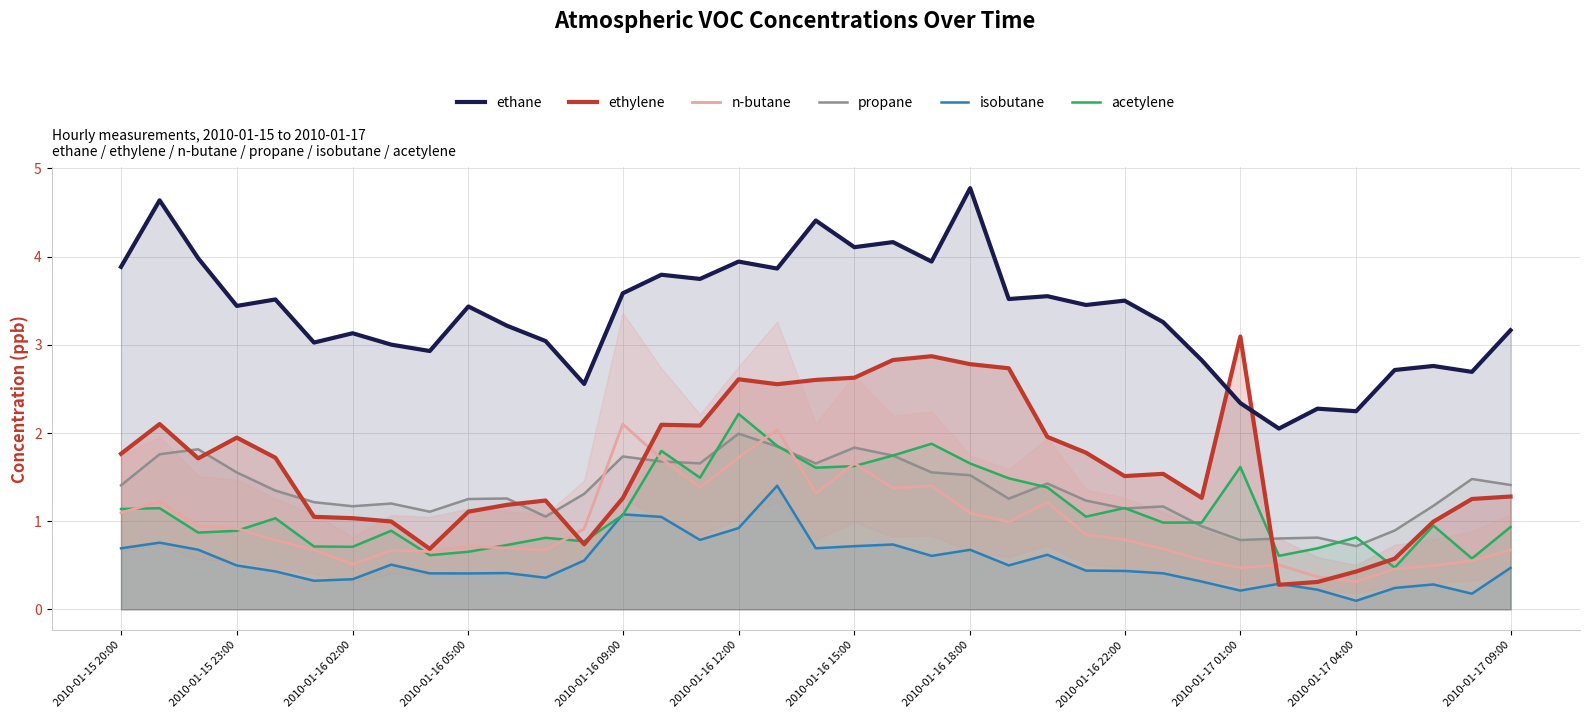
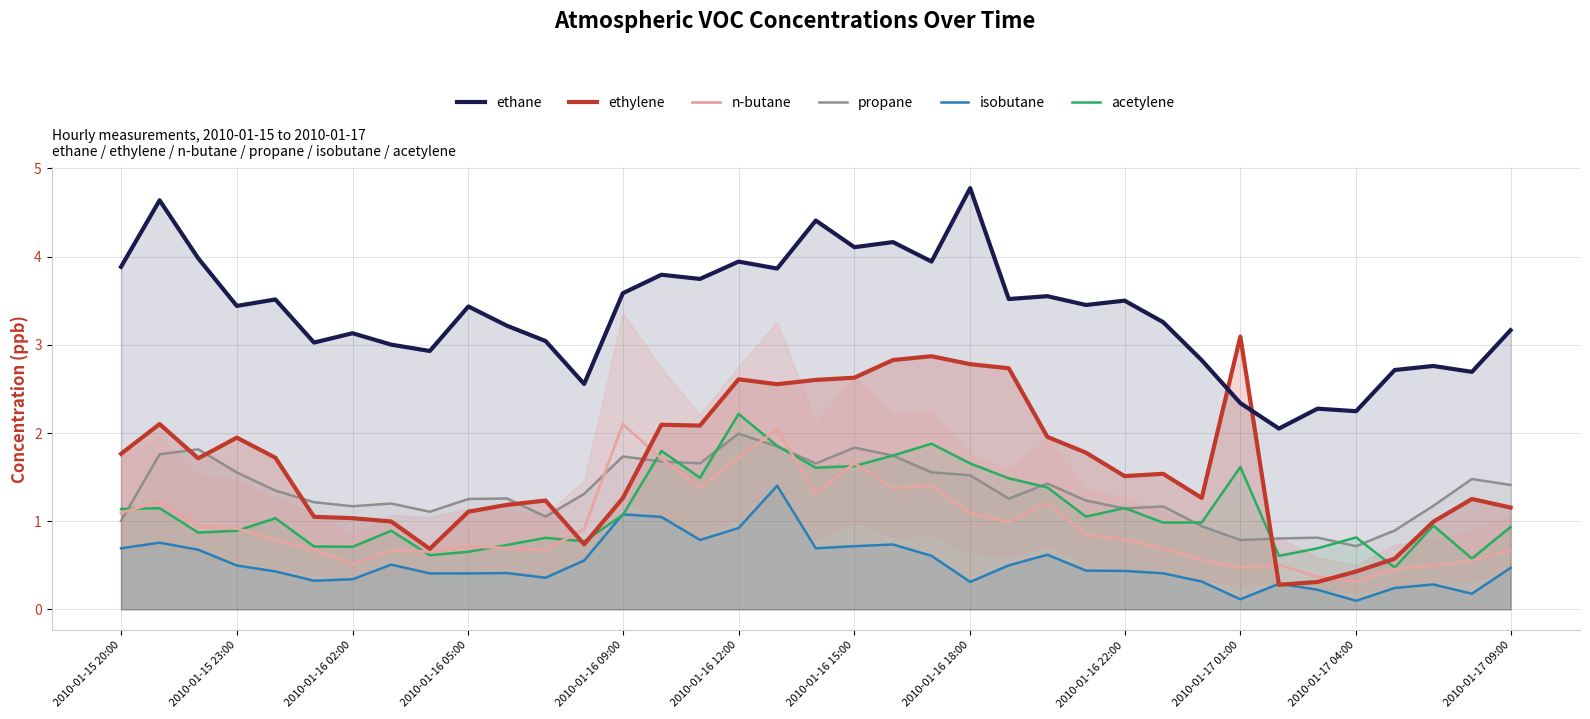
  {
    "ethane": {
      "2010-01-15 20:00": 3.9,
      "2010-01-15 23:00": 3.4,
      "2010-01-16 02:00": 3.1,
      "2010-01-16 05:00": 3.4,
      "2010-01-16 09:00": 3.6,
      "2010-01-16 12:00": 3.9,
      "2010-01-16 15:00": 4.1,
      "2010-01-16 18:00": 4.8,
      "2010-01-16 22:00": 3.5,
      "2010-01-17 01:00": 2.3,
      "2010-01-17 04:00": 2.2,
      "2010-01-17 09:00": 3.2
    },
    "ethylene": {
      "2010-01-15 23:00": 1.9,
      "2010-01-16 02:00": 1.0,
      "2010-01-16 05:00": 1.1,
      "2010-01-16 09:00": 1.3,
      "2010-01-16 12:00": 2.6,
      "2010-01-16 18:00": 2.8,
      "2010-01-16 22:00": 1.5,
      "2010-01-17 01:00": 3.1,
      "2010-01-17 04:00": 0.4,
-     "2010-01-17 09:00": 1.3
+     "2010-01-17 09:00": 1.2
    },
    "propane": {
-     "2010-01-15 20:00": 1.4,
+     "2010-01-15 20:00": 1.0,
      "2010-01-15 23:00": 1.6,
      "2010-01-16 02:00": 1.2,
      "2010-01-16 05:00": 1.3,
      "2010-01-16 09:00": 1.7,
      "2010-01-16 12:00": 2.0,
      "2010-01-16 15:00": 1.8,
      "2010-01-16 18:00": 1.5,
      "2010-01-17 01:00": 0.8,
      "2010-01-17 04:00": 0.7,
      "2010-01-17 09:00": 1.4
    },
    "isobutane": {
      "2010-01-15 20:00": 0.7,
      "2010-01-15 23:00": 0.5,
      "2010-01-16 02:00": 0.3,
      "2010-01-16 05:00": 0.4,
      "2010-01-16 12:00": 0.9,
      "2010-01-16 15:00": 0.7,
-     "2010-01-16 18:00": 0.7,
+     "2010-01-16 18:00": 0.3,
      "2010-01-16 22:00": 0.4,
-     "2010-01-17 01:00": 0.2,
+     "2010-01-17 01:00": 0.1,
      "2010-01-17 04:00": 0.1,
      "2010-01-17 09:00": 0.5
    },
    "acetylene": {
      "2010-01-15 20:00": 1.1,
      "2010-01-16 02:00": 0.7,
      "2010-01-16 05:00": 0.7,
      "2010-01-16 12:00": 2.2,
      "2010-01-16 15:00": 1.6,
      "2010-01-16 18:00": 1.7,
      "2010-01-17 01:00": 1.6,
      "2010-01-17 04:00": 0.8,
      "2010-01-17 09:00": 0.9
    }
  }
